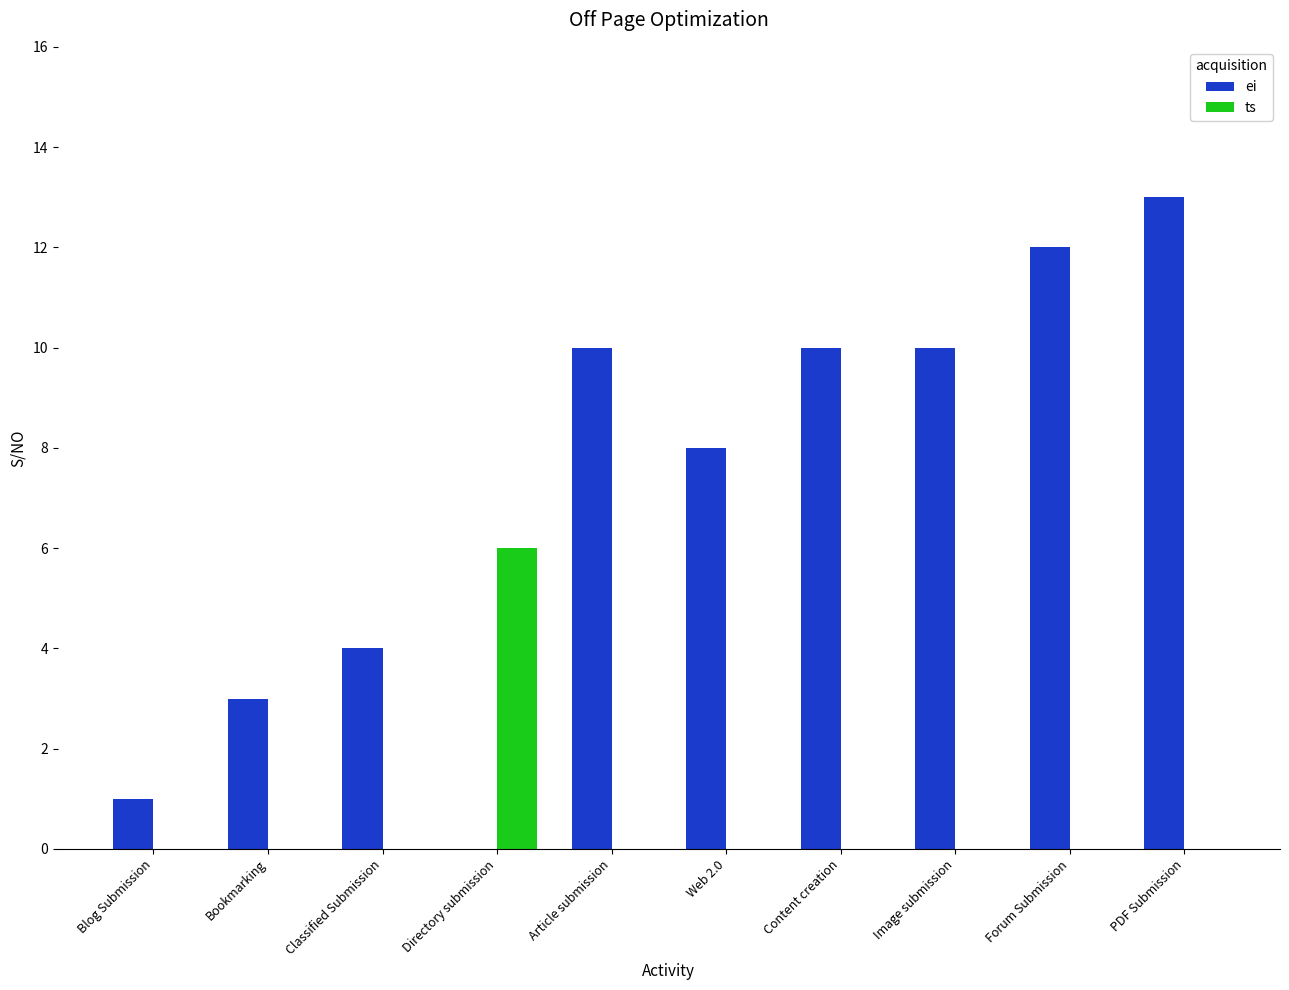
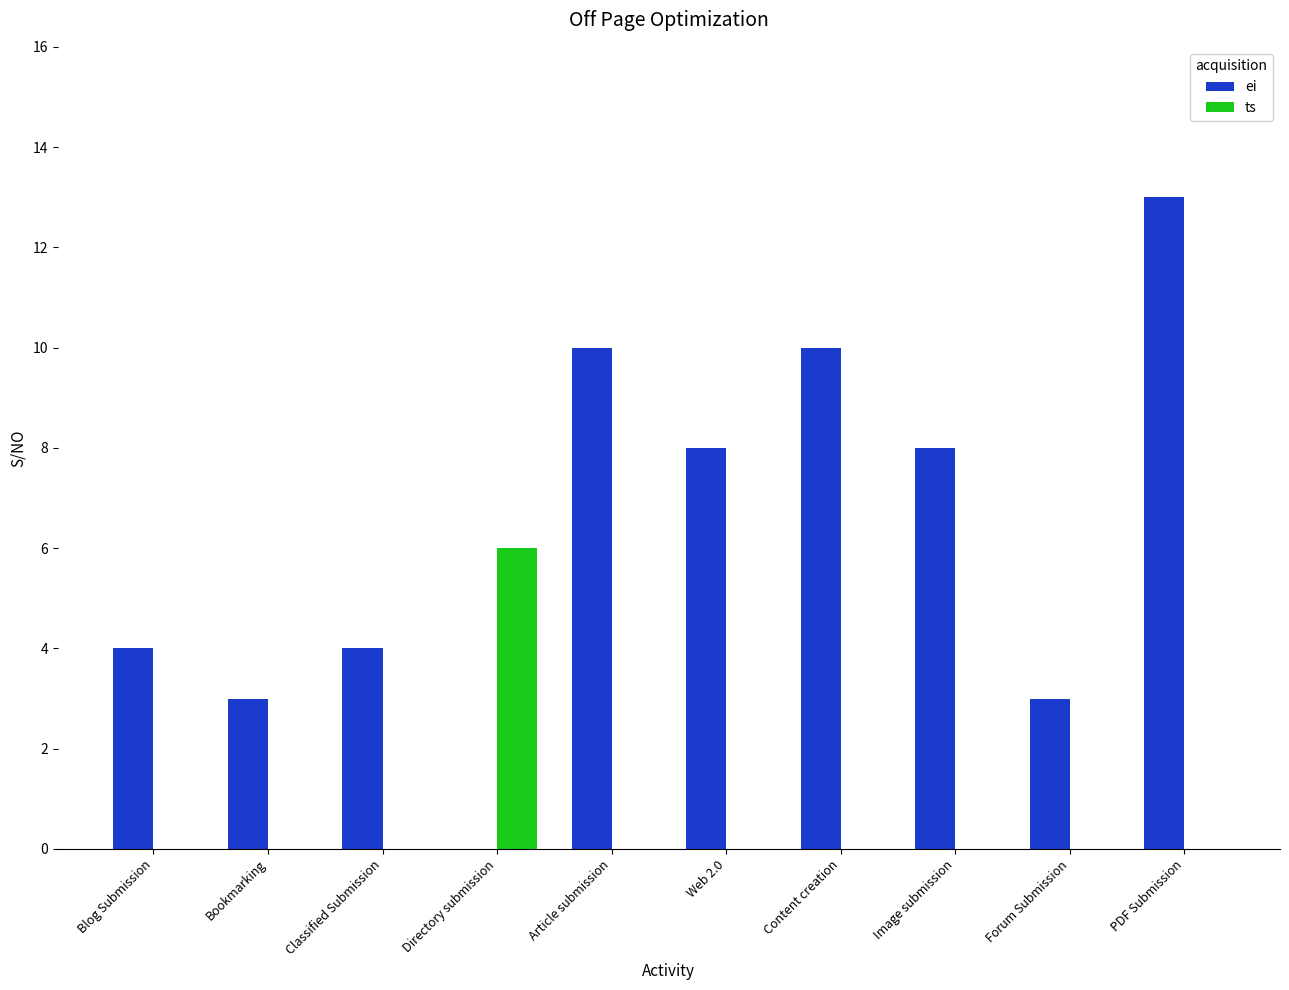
  {
    "ei": {
-     "Blog Submission": 1,
+     "Blog Submission": 4,
      "Bookmarking": 3,
      "Classified Submission": 4,
      "Directory submission": 0,
      "Article submission": 10,
      "Web 2.0": 8,
      "Content creation": 10,
-     "Image submission": 10,
-     "Forum Submission": 12,
+     "Image submission": 8,
+     "Forum Submission": 3,
      "PDF Submission": 13
    },
    "ts": {
      "Blog Submission": 0,
      "Bookmarking": 0,
      "Classified Submission": 0,
      "Directory submission": 6,
      "Article submission": 0,
      "Web 2.0": 0,
      "Content creation": 0,
      "Image submission": 0,
      "Forum Submission": 0,
      "PDF Submission": 0
    }
  }
